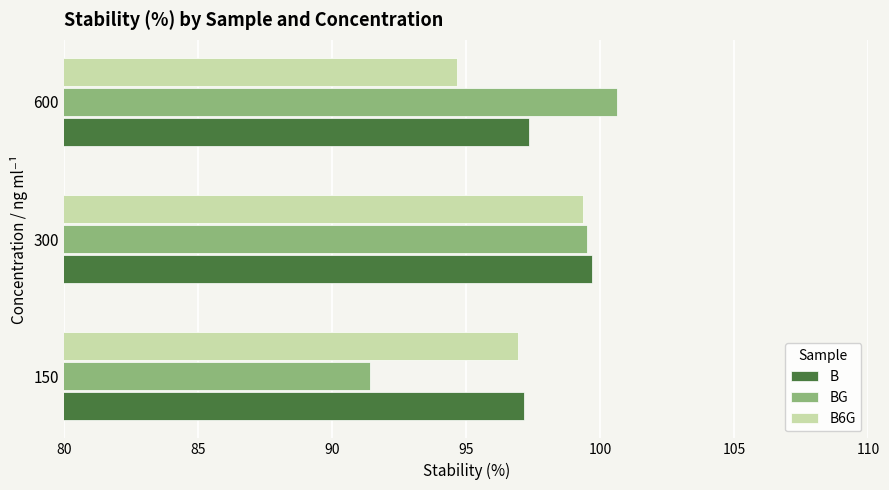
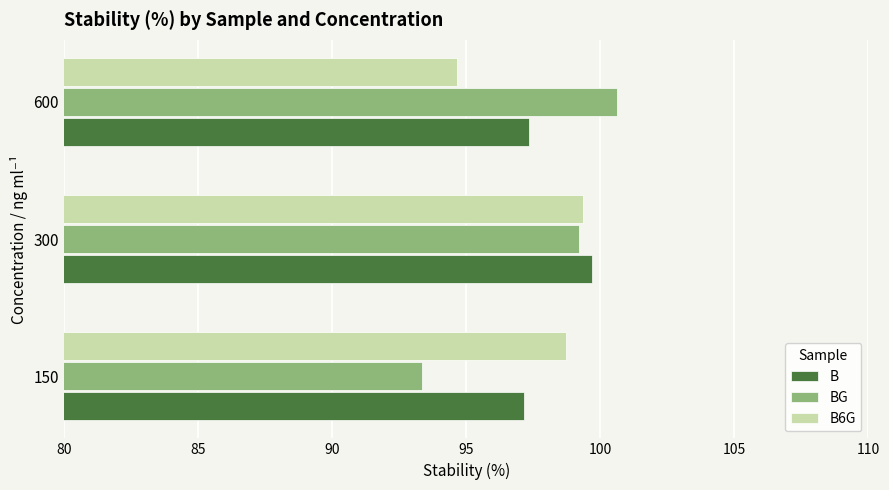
  {
    "B": {
      "600": 97.3,
      "300": 99.7,
      "150": 97.2
    },
    "BG": {
      "600": 100.6,
-     "300": 99.5,
-     "150": 91.4
+     "300": 99.2,
+     "150": 93.4
    },
    "B6G": {
      "600": 94.7,
      "300": 99.4,
-     "150": 97.0
+     "150": 98.7
    }
  }
